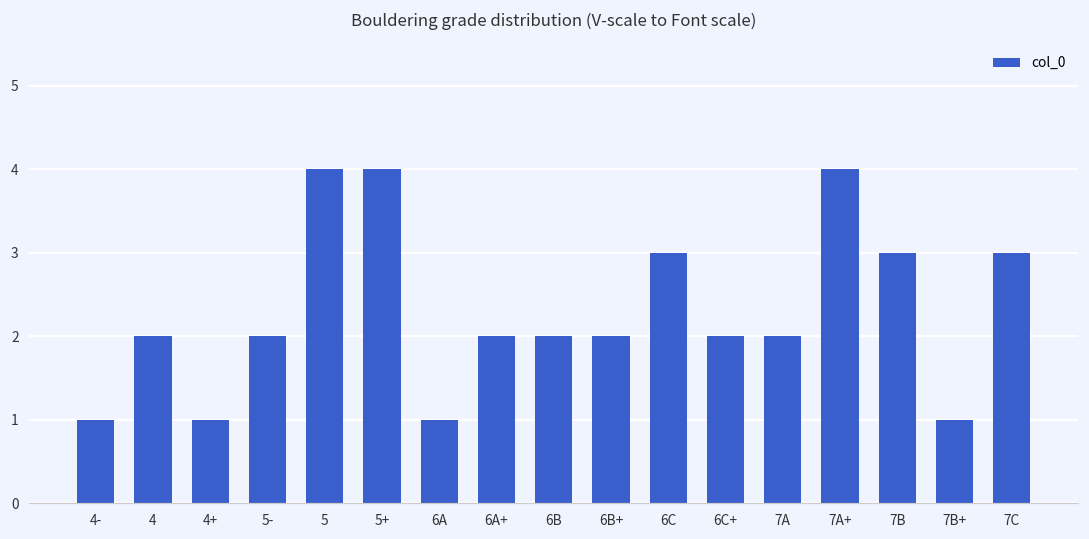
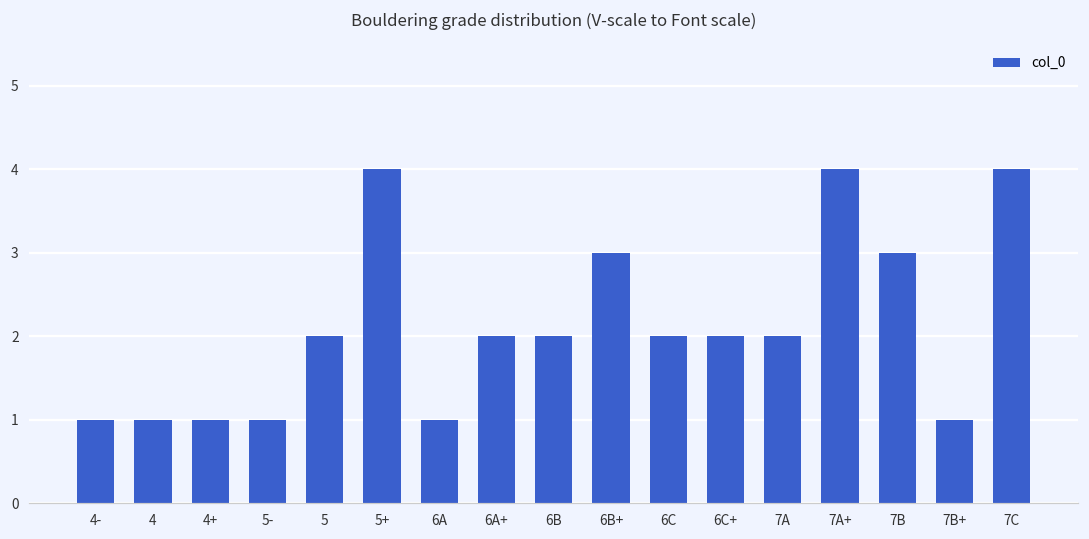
  {
    "4-": 1,
-   "4": 2,
+   "4": 1,
    "4+": 1,
-   "5-": 2,
-   "5": 4,
+   "5-": 1,
+   "5": 2,
    "5+": 4,
    "6A": 1,
    "6A+": 2,
    "6B": 2,
-   "6B+": 2,
-   "6C": 3,
+   "6B+": 3,
+   "6C": 2,
    "6C+": 2,
    "7A": 2,
    "7A+": 4,
    "7B": 3,
    "7B+": 1,
-   "7C": 3
+   "7C": 4
  }
